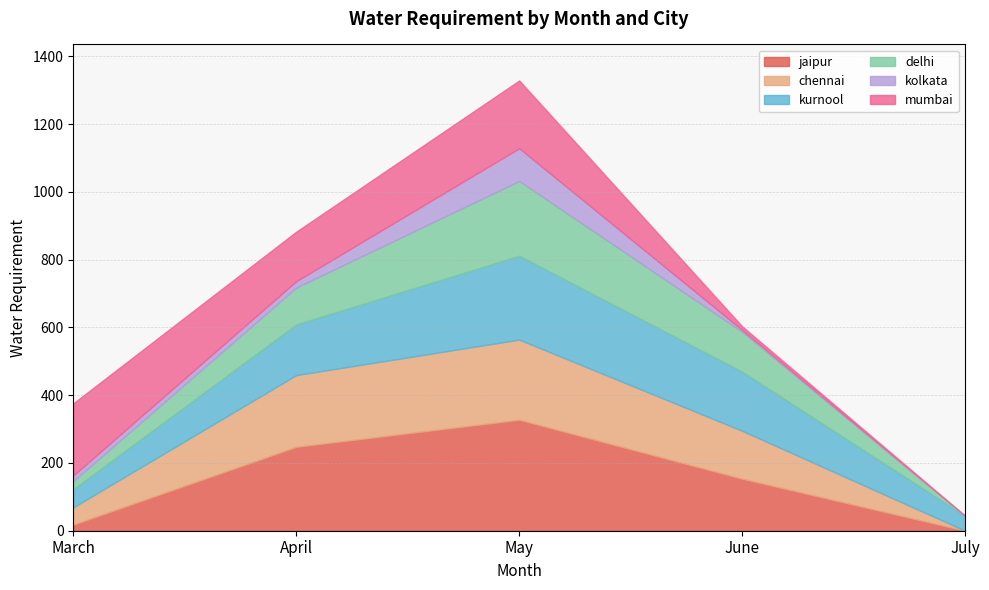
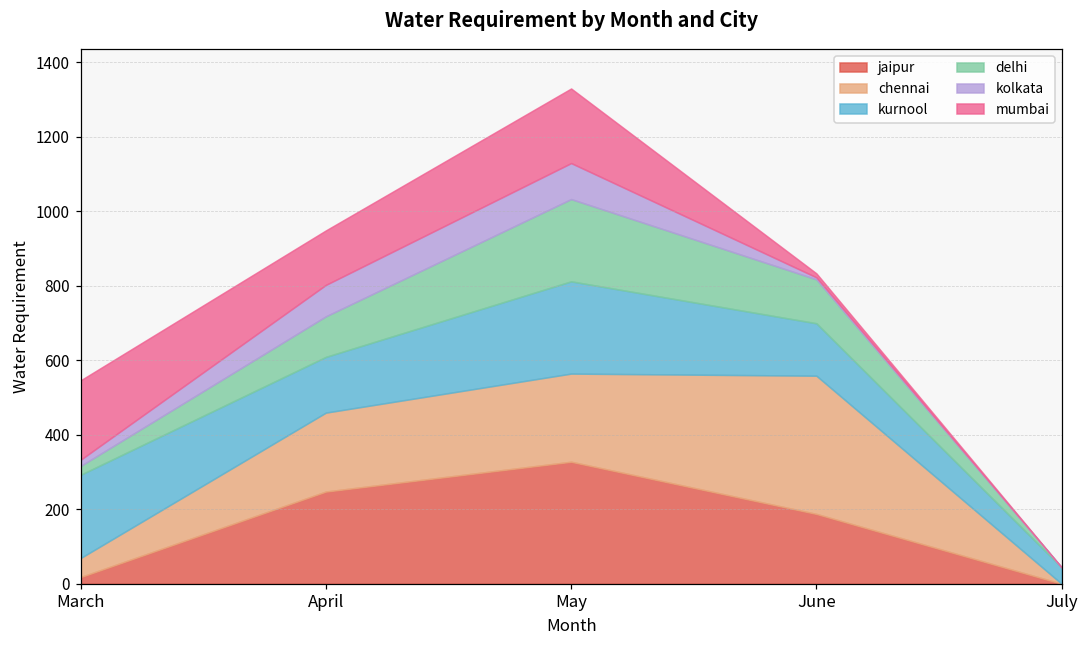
  {
    "jaipur": {
      "March": 20,
      "April": 250,
      "May": 330,
-     "June": 150
+     "June": 190
    },
    "chennai": {
      "March": 50,
      "April": 210,
      "May": 240,
-     "June": 140
+     "June": 370
    },
    "kurnool": {
-     "March": 50,
+     "March": 220,
      "April": 150,
      "May": 250,
-     "June": 170
+     "June": 140
    },
    "delhi": {
      "March": 20,
      "April": 110,
      "May": 220
    },
    "kolkata": {
      "March": 20,
-     "April": 20,
+     "April": 80,
      "May": 100
    },
    "mumbai": {
      "March": 210,
      "April": 150,
      "May": 200,
      "June": 10
    }
  }
